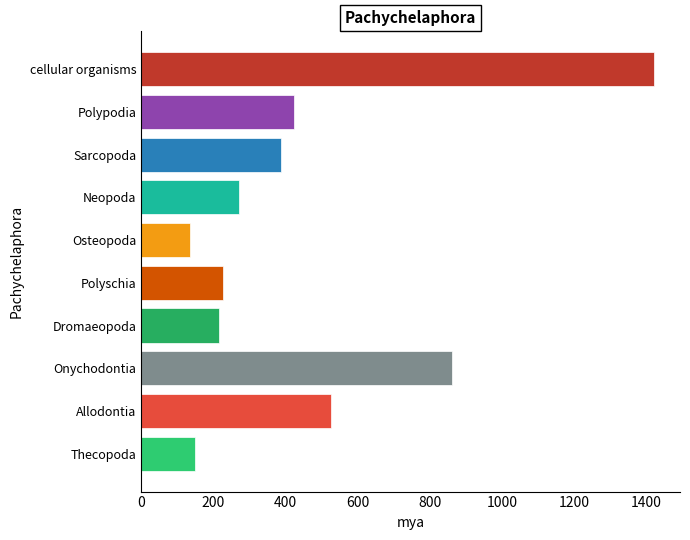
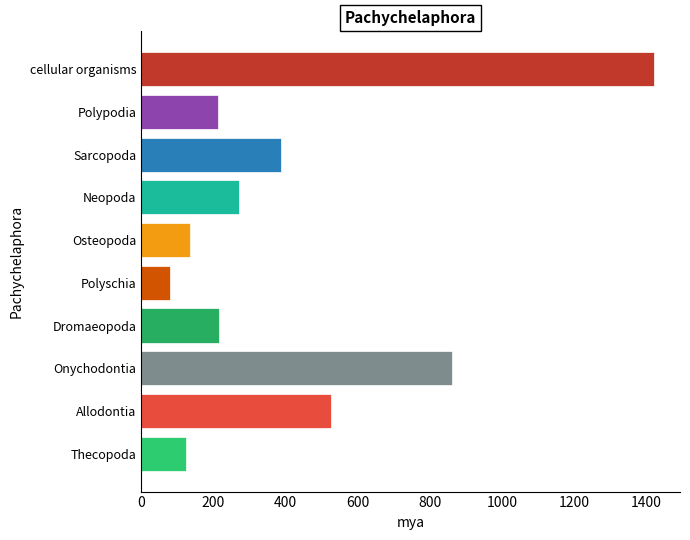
  {
    "cellular organisms": 1420,
-   "Polypodia": 420,
+   "Polypodia": 210,
    "Sarcopoda": 390,
    "Neopoda": 270,
    "Osteopoda": 140,
-   "Polyschia": 230,
+   "Polyschia": 80,
    "Dromaeopoda": 220,
    "Onychodontia": 860,
    "Allodontia": 530,
-   "Thecopoda": 150
+   "Thecopoda": 120
  }
